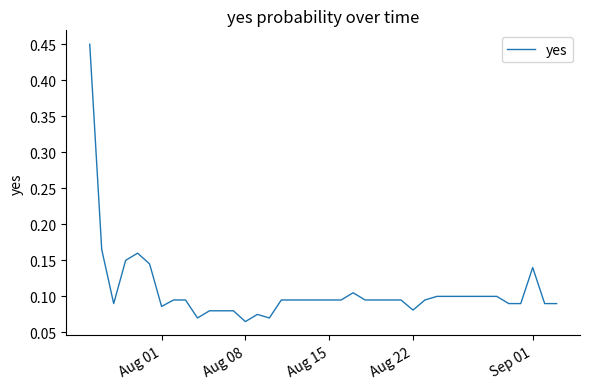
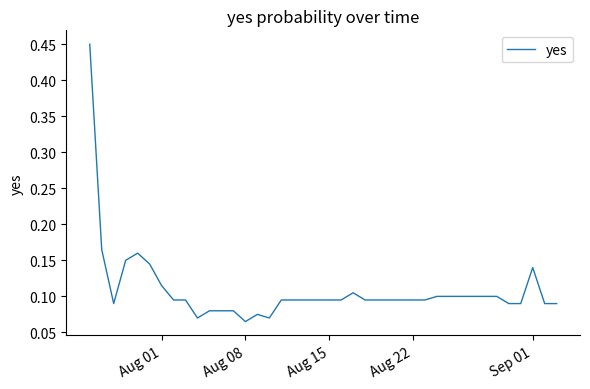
  {
-   "Aug 01": 0.09,
+   "Aug 01": 0.12,
    "Aug 08": 0.07,
    "Aug 15": 0.10,
-   "Aug 22": 0.08,
+   "Aug 22": 0.10,
    "Sep 01": 0.14
  }
